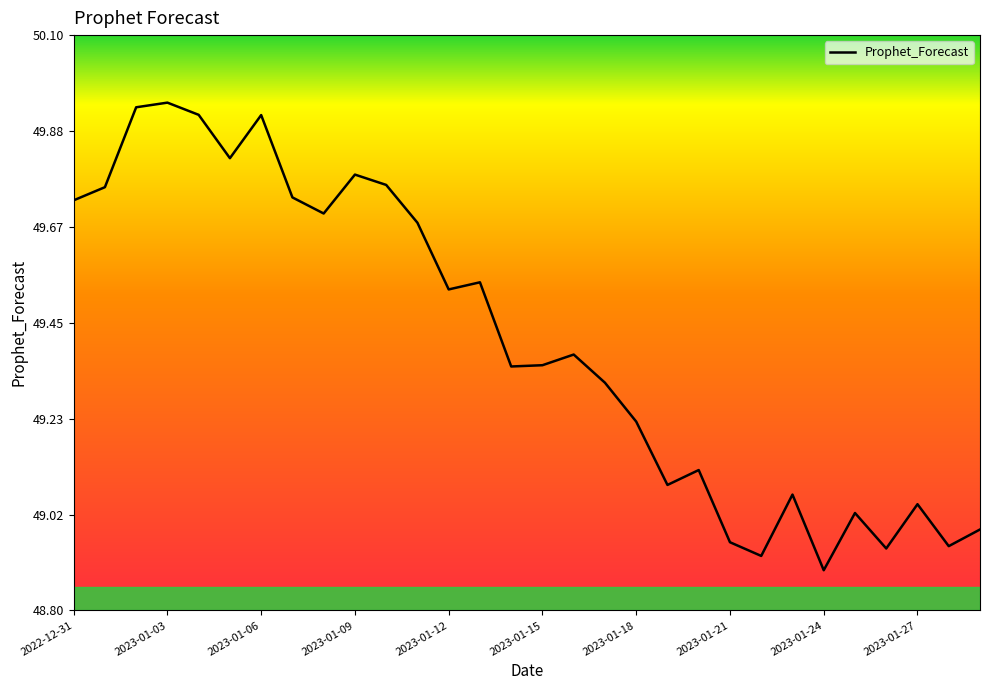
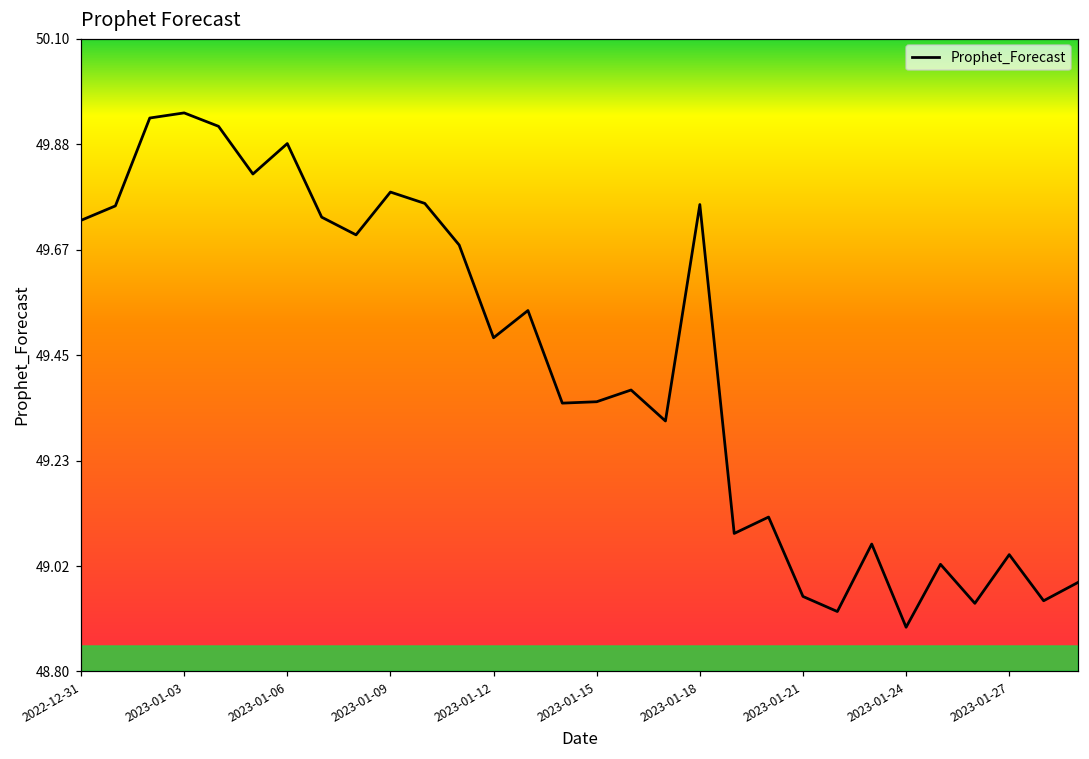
  {
    "Prophet_Forecast": {
      "2022-12-31": 49.73,
      "2023-01-03": 49.95,
-     "2023-01-06": 49.92,
+     "2023-01-06": 49.88,
      "2023-01-09": 49.78,
-     "2023-01-12": 49.53,
+     "2023-01-12": 49.49,
      "2023-01-15": 49.35,
-     "2023-01-18": 49.23,
+     "2023-01-18": 49.76,
      "2023-01-21": 48.95,
      "2023-01-24": 48.89,
      "2023-01-27": 49.04
    }
  }
